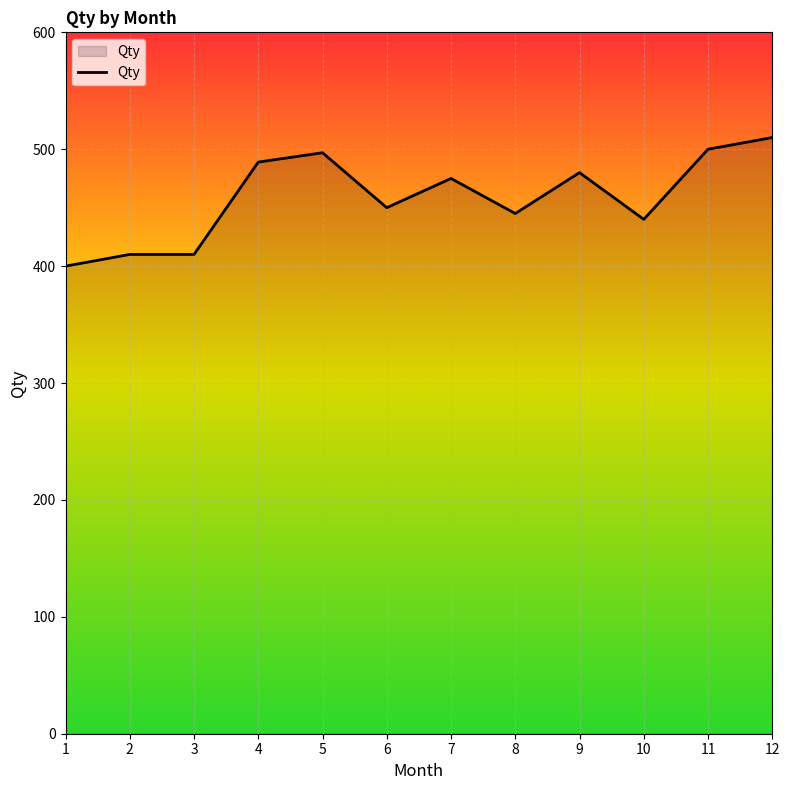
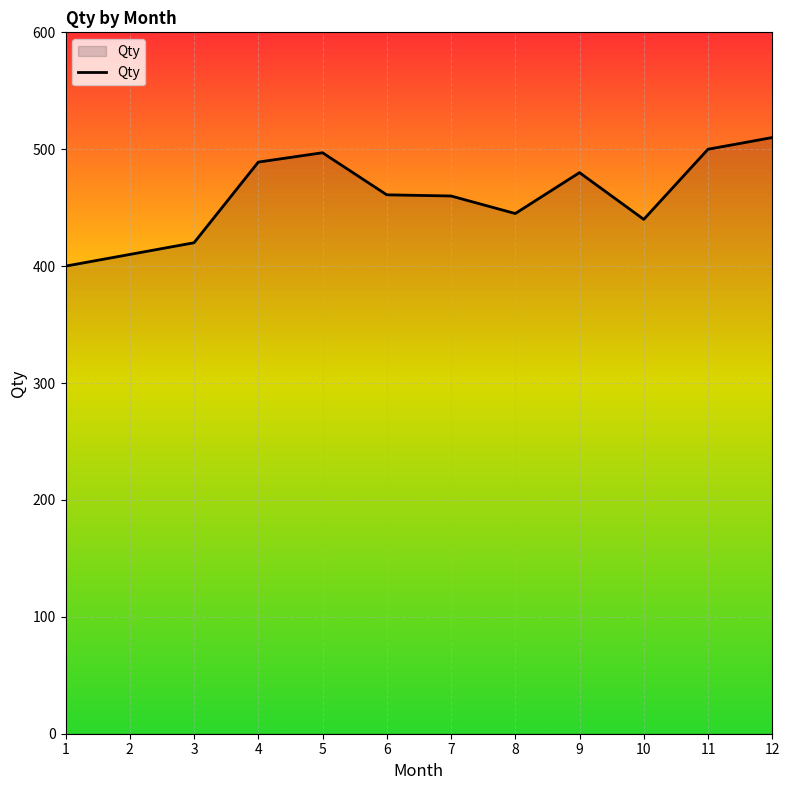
  {
    "1": 400,
    "2": 410,
-   "3": 410,
+   "3": 420,
    "4": 489,
    "5": 497,
-   "6": 450,
-   "7": 475,
+   "6": 461,
+   "7": 460,
    "8": 445,
    "9": 480,
    "10": 440,
    "11": 500,
    "12": 510
  }
